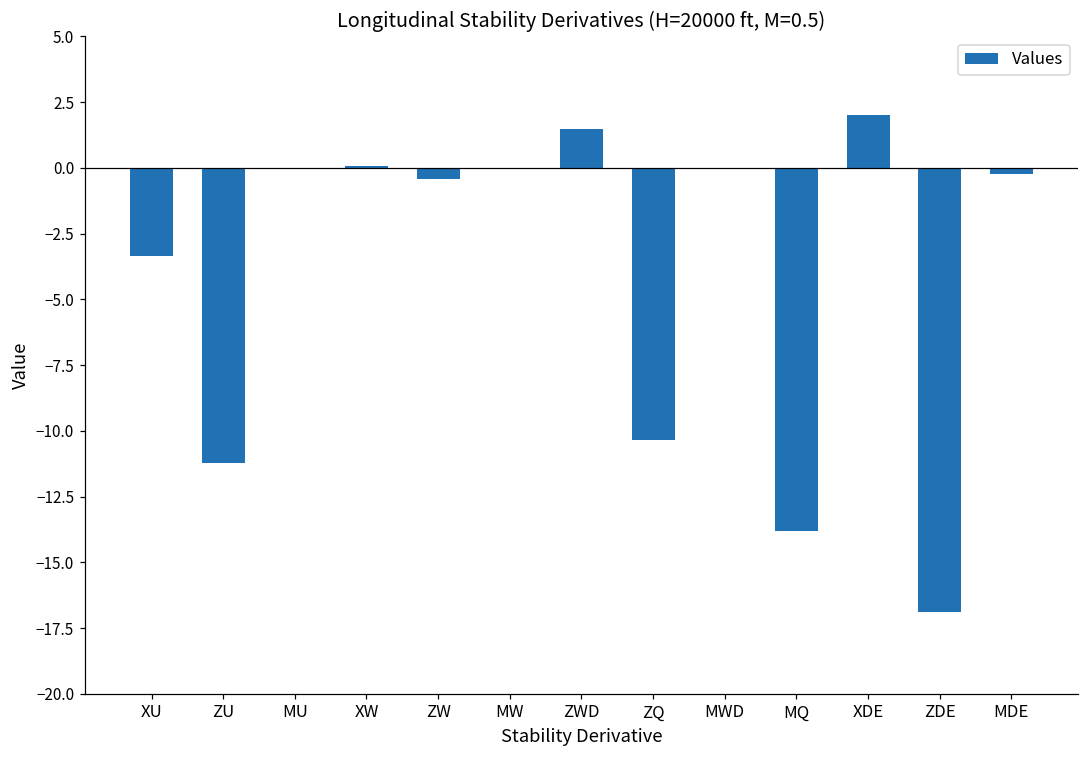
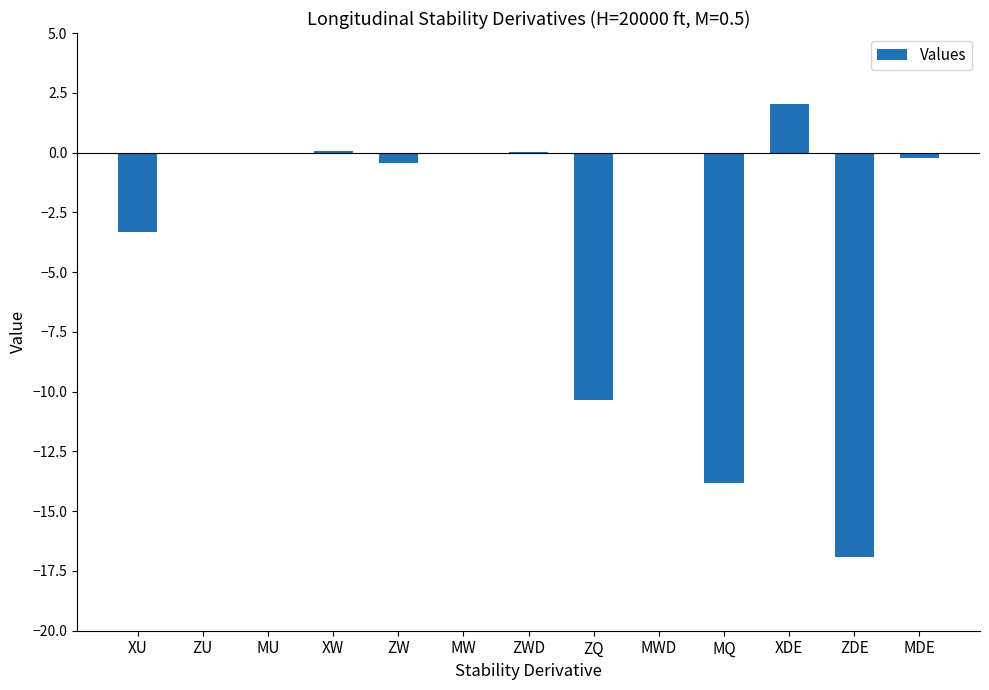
  {
    "XU": -3.3,
-   "ZU": -11.2,
+   "ZU": -0.1,
    "ZW": -0.4,
-   "ZWD": 1.5,
+   "ZWD": 0.0,
    "ZQ": -10.3,
    "MQ": -13.8,
    "XDE": 2.0,
    "ZDE": -16.9,
    "MDE": -0.2
  }
